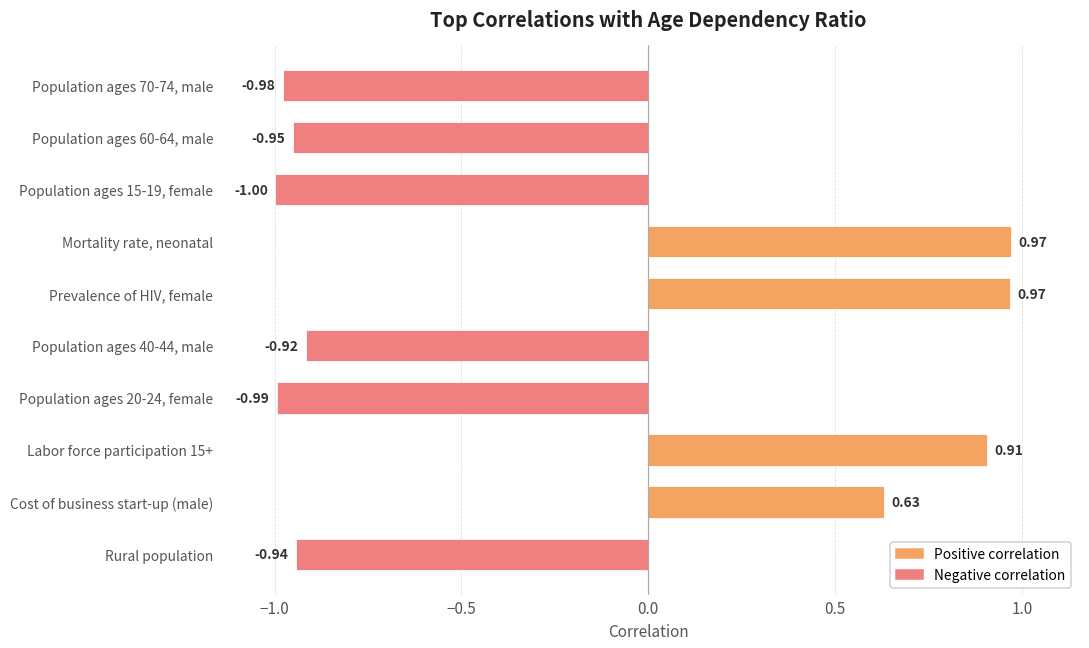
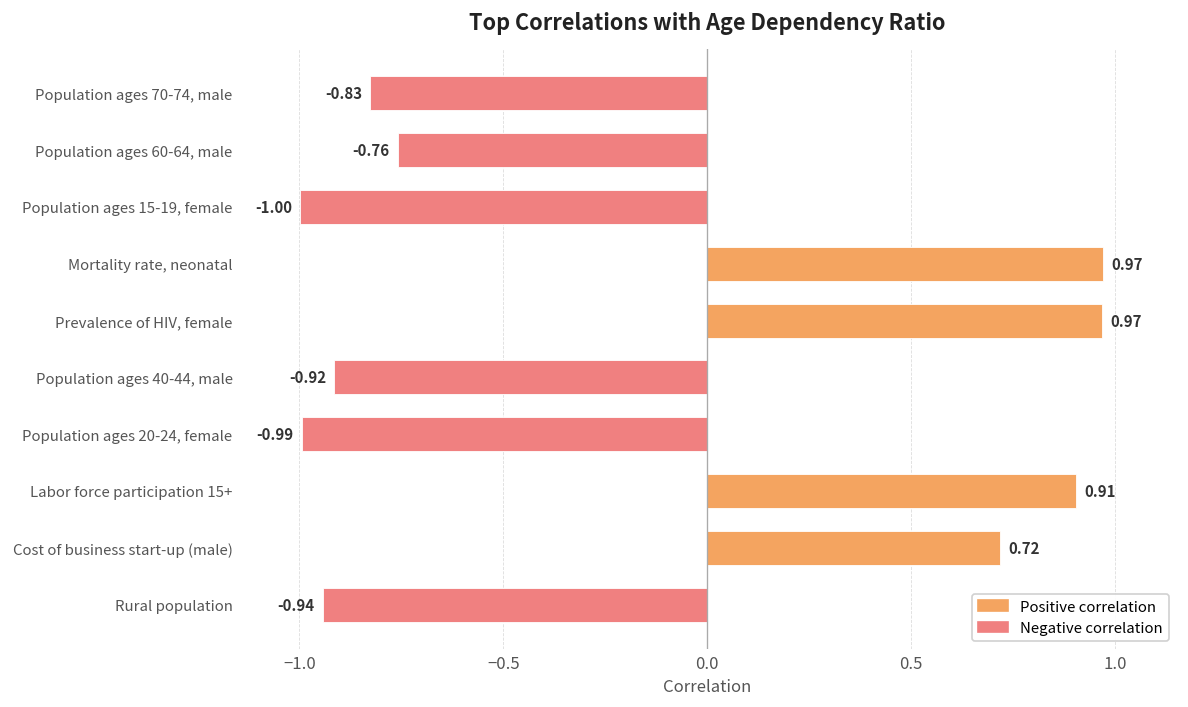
  {
-   "Population ages 70-74, male": -0.98,
-   "Population ages 60-64, male": -0.95,
+   "Population ages 70-74, male": -0.83,
+   "Population ages 60-64, male": -0.76,
    "Population ages 15-19, female": -1.00,
    "Mortality rate, neonatal": 0.97,
    "Prevalence of HIV, female": 0.97,
    "Population ages 40-44, male": -0.92,
    "Population ages 20-24, female": -0.99,
    "Labor force participation 15+": 0.91,
-   "Cost of business start-up (male)": 0.63,
+   "Cost of business start-up (male)": 0.72,
    "Rural population": -0.94
  }
